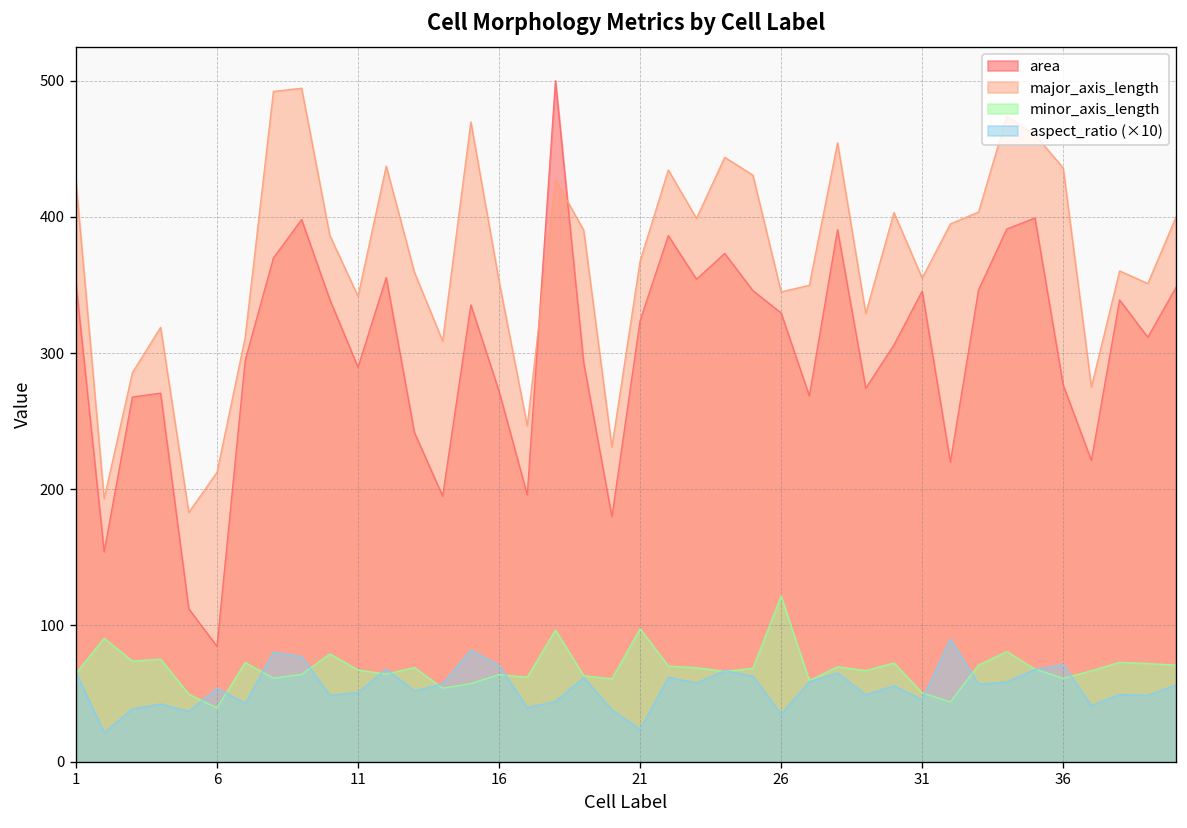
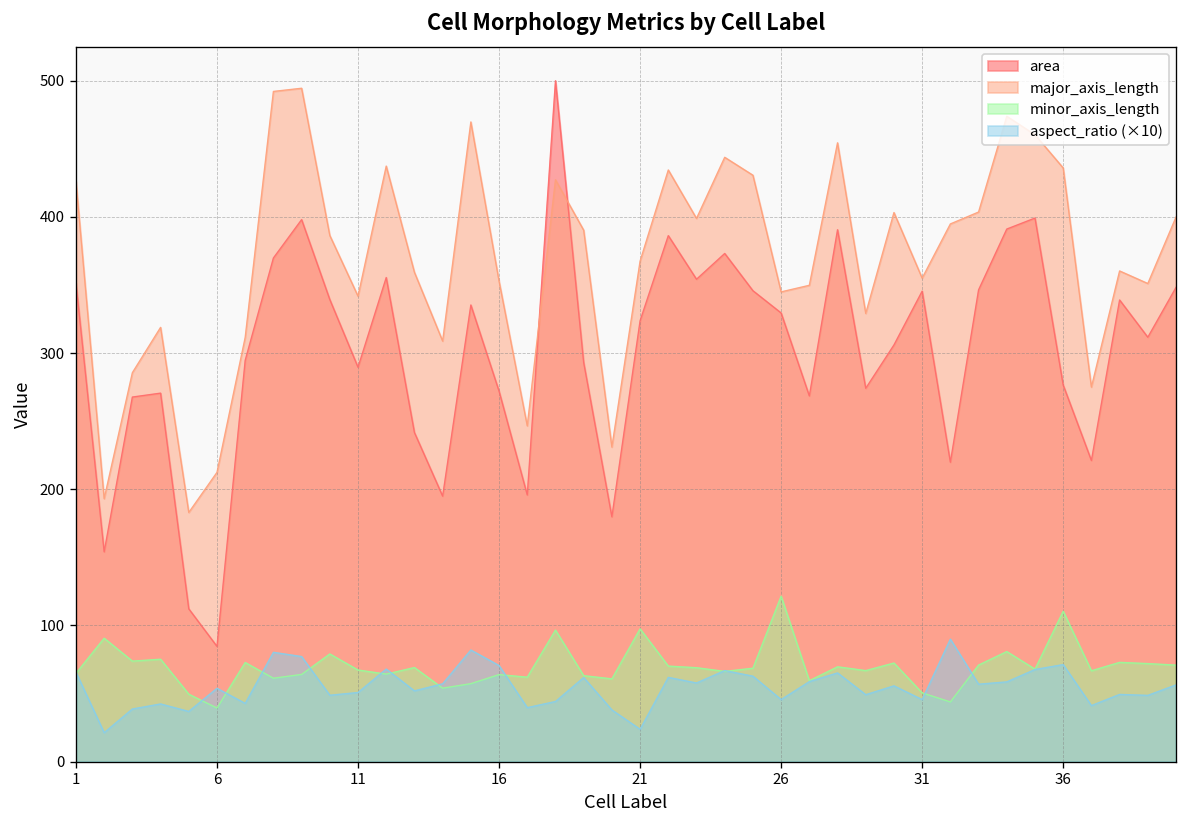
  {
    "minor_axis_length": {
      "6": 39,
      "11": 67,
      "16": 64,
      "21": 98,
      "26": 122,
      "31": 51,
-     "36": 61
+     "36": 110
    },
    "aspect_ratio (×10)": {
      "6": 54,
      "11": 51,
      "16": 71,
      "21": 24,
-     "26": 35,
+     "26": 46,
      "31": 46,
      "36": 71
    }
  }
